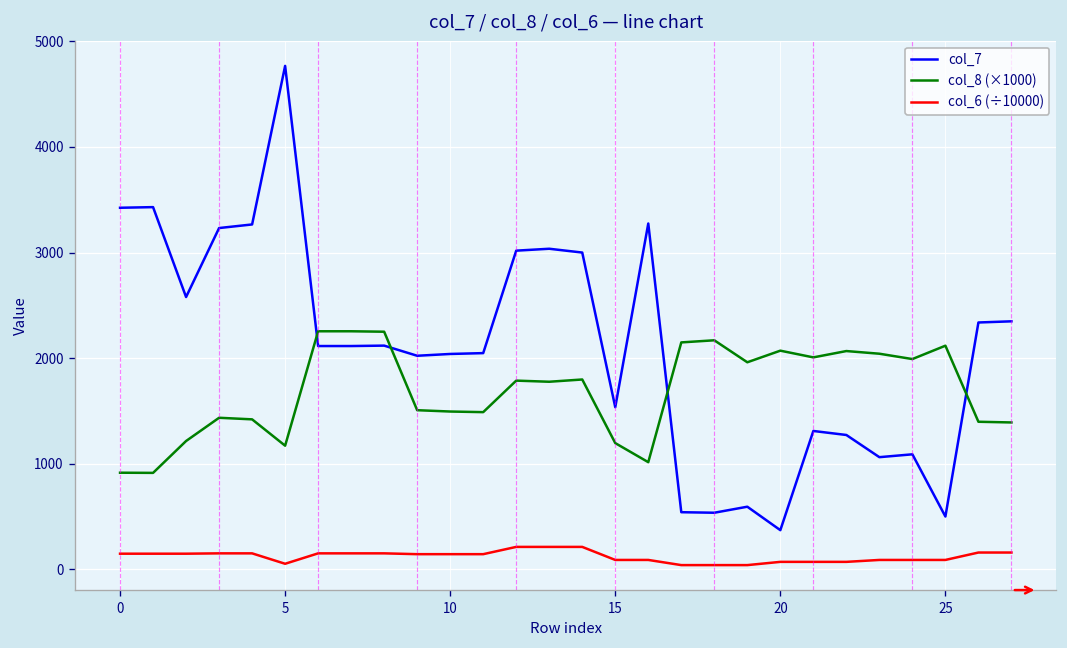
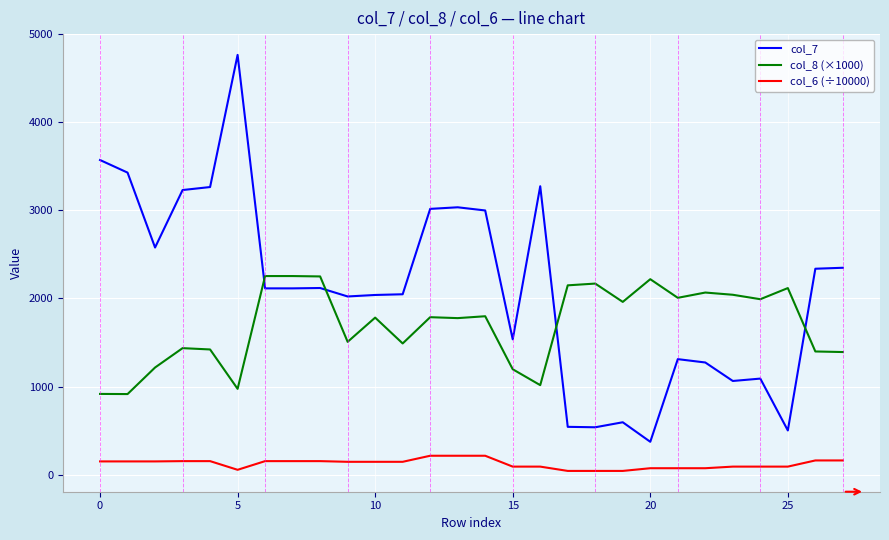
  {
    "col_7": {
-     "0": 3400,
+     "0": 3600,
      "5": 4800,
      "10": 2000,
      "15": 1500,
      "20": 400,
      "25": 500
    },
    "col_8 (×1000)": {
      "0": 900,
-     "5": 1200,
-     "10": 1500,
+     "5": 1000,
+     "10": 1800,
      "15": 1200,
-     "20": 2100,
+     "20": 2200,
      "25": 2100
    },
    "col_6 (÷10000)": {
      "0": 100,
      "5": 100,
      "10": 100,
      "15": 100,
      "20": 100,
      "25": 100
    }
  }
